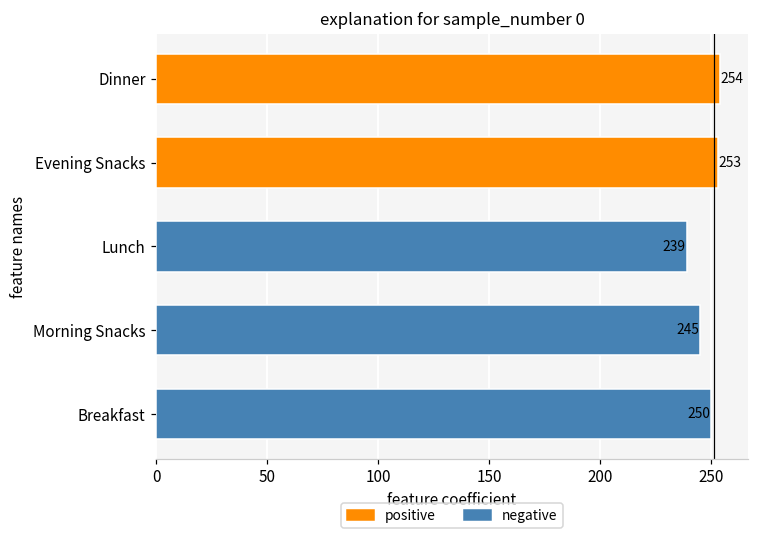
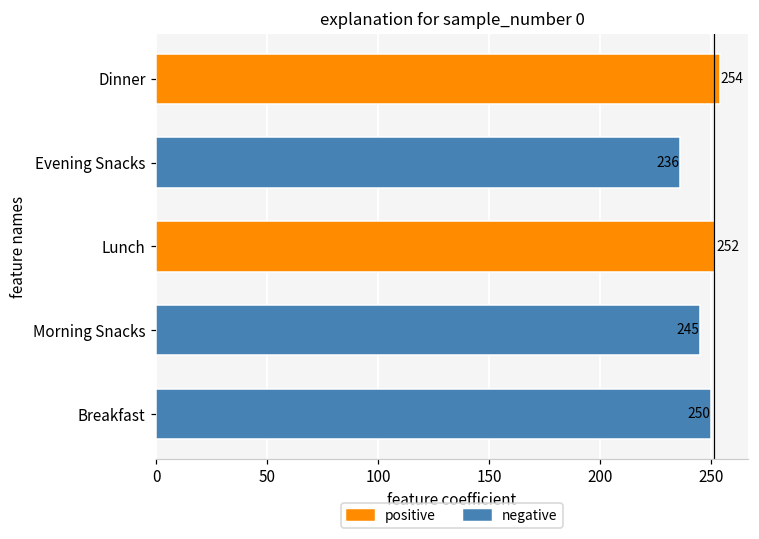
  {
    "Dinner": 254,
-   "Evening Snacks": 253,
-   "Lunch": 239,
+   "Evening Snacks": 236,
+   "Lunch": 252,
    "Morning Snacks": 245,
    "Breakfast": 250
  }
